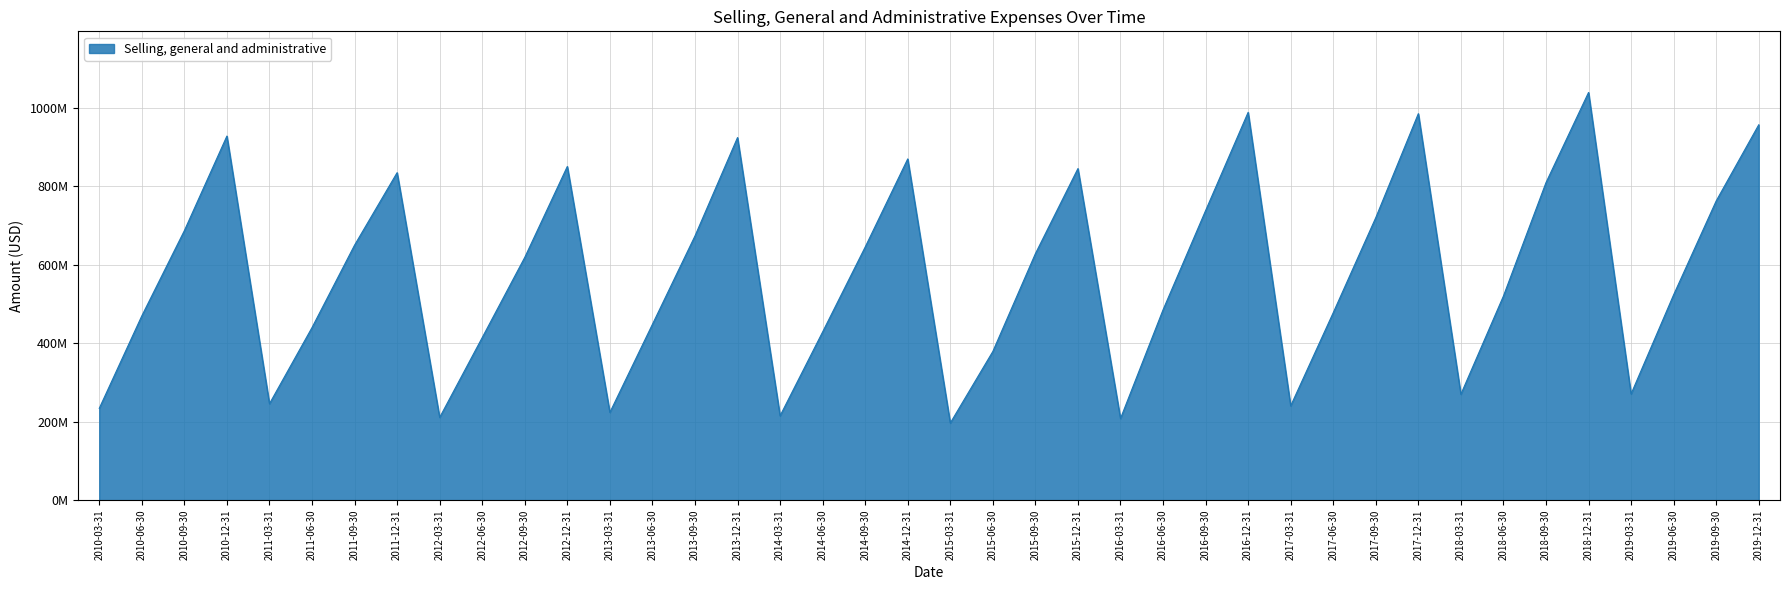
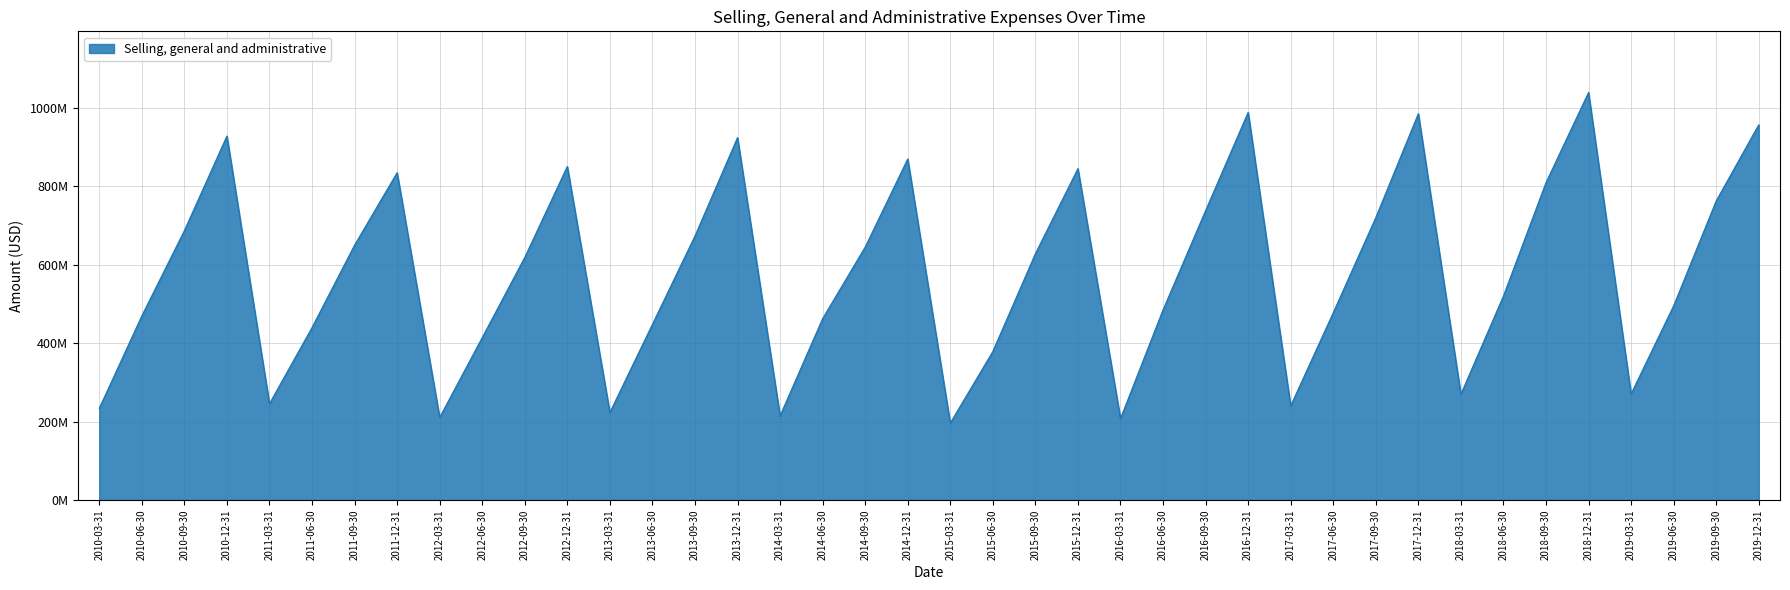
  {
    "2010-03-31": 230000000,
    "2010-06-30": 470000000,
    "2010-09-30": 690000000,
    "2010-12-31": 930000000,
    "2011-03-31": 250000000,
    "2011-06-30": 440000000,
    "2011-09-30": 650000000,
    "2011-12-31": 830000000,
    "2012-03-31": 210000000,
    "2012-06-30": 410000000,
    "2012-09-30": 620000000,
    "2012-12-31": 850000000,
    "2013-03-31": 220000000,
    "2013-06-30": 450000000,
    "2013-09-30": 670000000,
    "2013-12-31": 920000000,
    "2014-03-31": 210000000,
-   "2014-06-30": 430000000,
+   "2014-06-30": 460000000,
    "2014-09-30": 640000000,
    "2014-12-31": 870000000,
    "2015-03-31": 200000000,
    "2015-06-30": 380000000,
    "2015-09-30": 630000000,
    "2015-12-31": 840000000,
    "2016-03-31": 210000000,
    "2016-06-30": 480000000,
    "2016-09-30": 740000000,
    "2016-12-31": 990000000,
    "2017-03-31": 240000000,
    "2017-06-30": 480000000,
    "2017-09-30": 720000000,
    "2017-12-31": 980000000,
    "2018-03-31": 270000000,
    "2018-06-30": 520000000,
    "2018-09-30": 810000000,
    "2018-12-31": 1040000000,
    "2019-03-31": 270000000,
-   "2019-06-30": 520000000,
+   "2019-06-30": 500000000,
    "2019-09-30": 760000000,
    "2019-12-31": 960000000
  }
